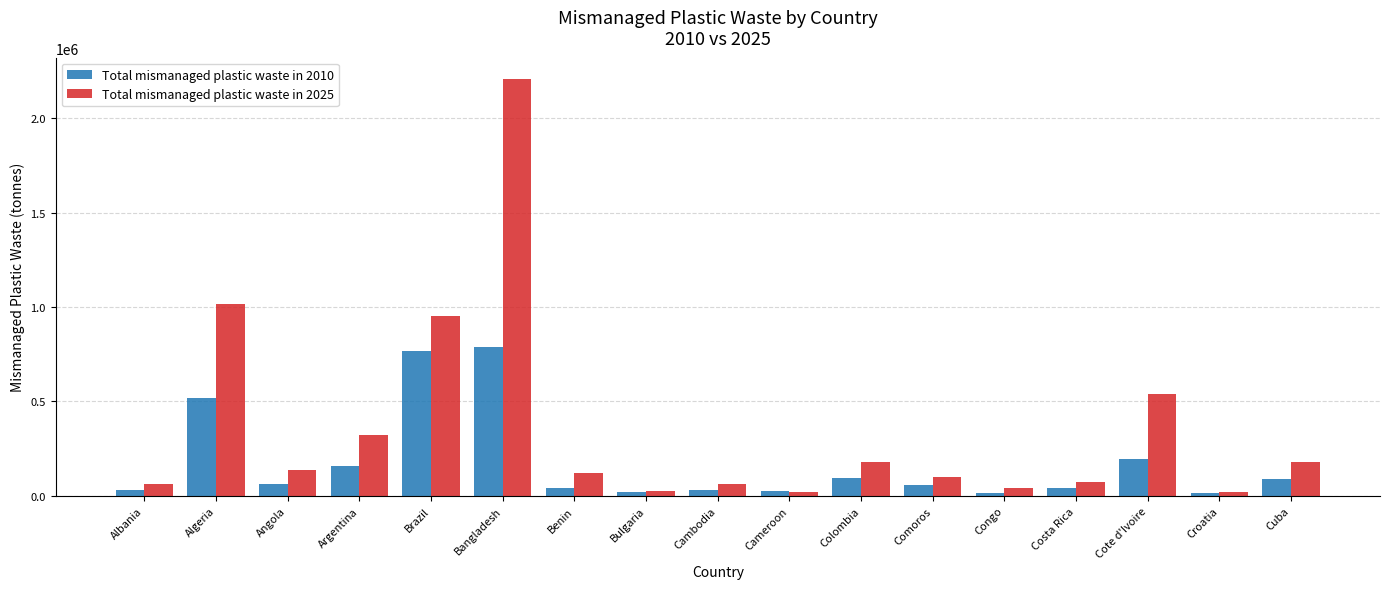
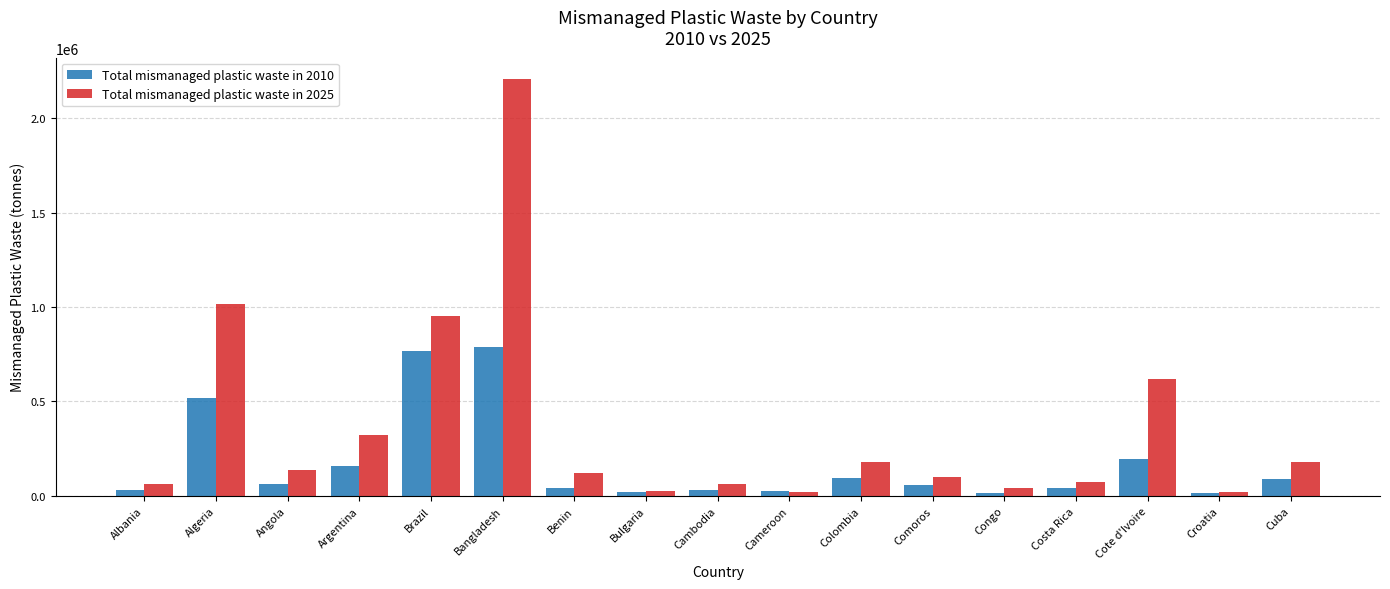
  {
    "Total mismanaged plastic waste in 2010": {
      "Albania": 30000,
      "Algeria": 520000,
      "Angola": 60000,
      "Argentina": 160000,
      "Brazil": 770000,
      "Bangladesh": 790000,
      "Benin": 40000,
      "Bulgaria": 20000,
      "Cambodia": 30000,
      "Cameroon": 30000,
      "Colombia": 90000,
      "Comoros": 60000,
      "Congo": 20000,
      "Costa Rica": 40000,
      "Cote d'Ivoire": 190000,
      "Croatia": 20000,
      "Cuba": 90000
    },
    "Total mismanaged plastic waste in 2025": {
      "Albania": 60000,
      "Algeria": 1020000,
      "Angola": 140000,
      "Argentina": 320000,
      "Brazil": 950000,
      "Bangladesh": 2210000,
      "Benin": 120000,
      "Bulgaria": 30000,
      "Cambodia": 60000,
      "Cameroon": 20000,
      "Colombia": 180000,
      "Comoros": 100000,
      "Congo": 40000,
      "Costa Rica": 80000,
-     "Cote d'Ivoire": 540000,
+     "Cote d'Ivoire": 620000,
      "Croatia": 20000,
      "Cuba": 180000
    }
  }
